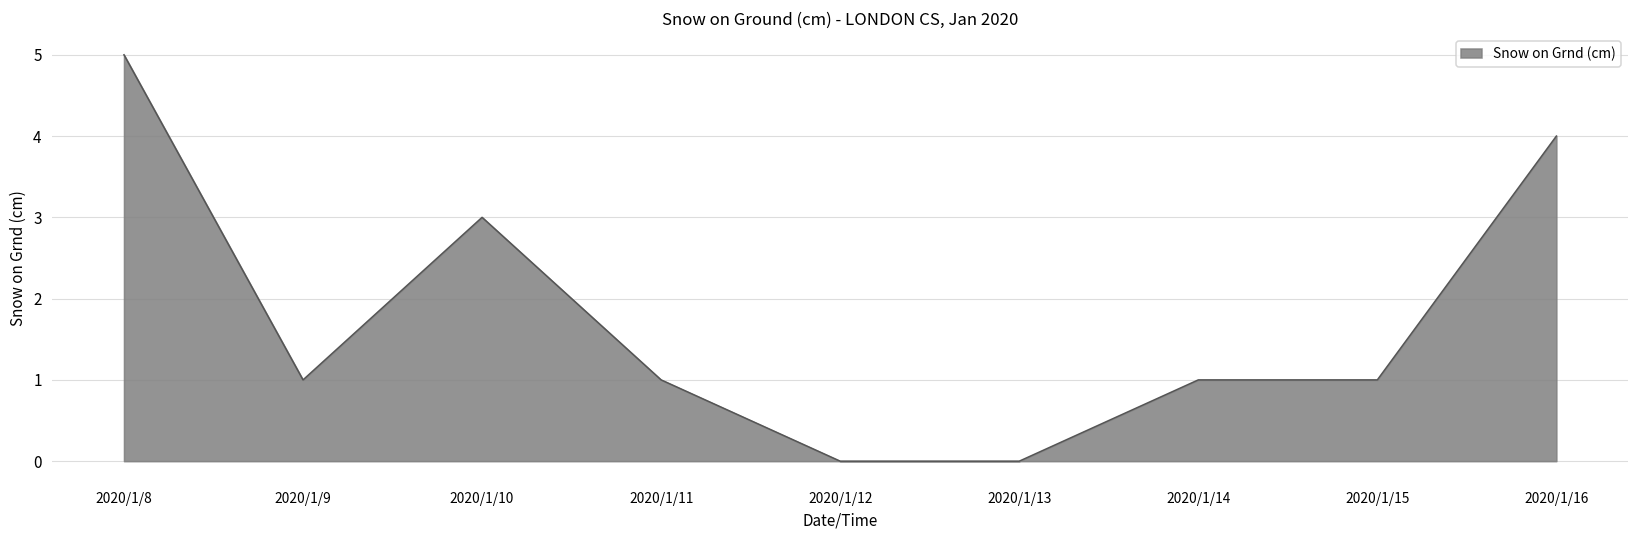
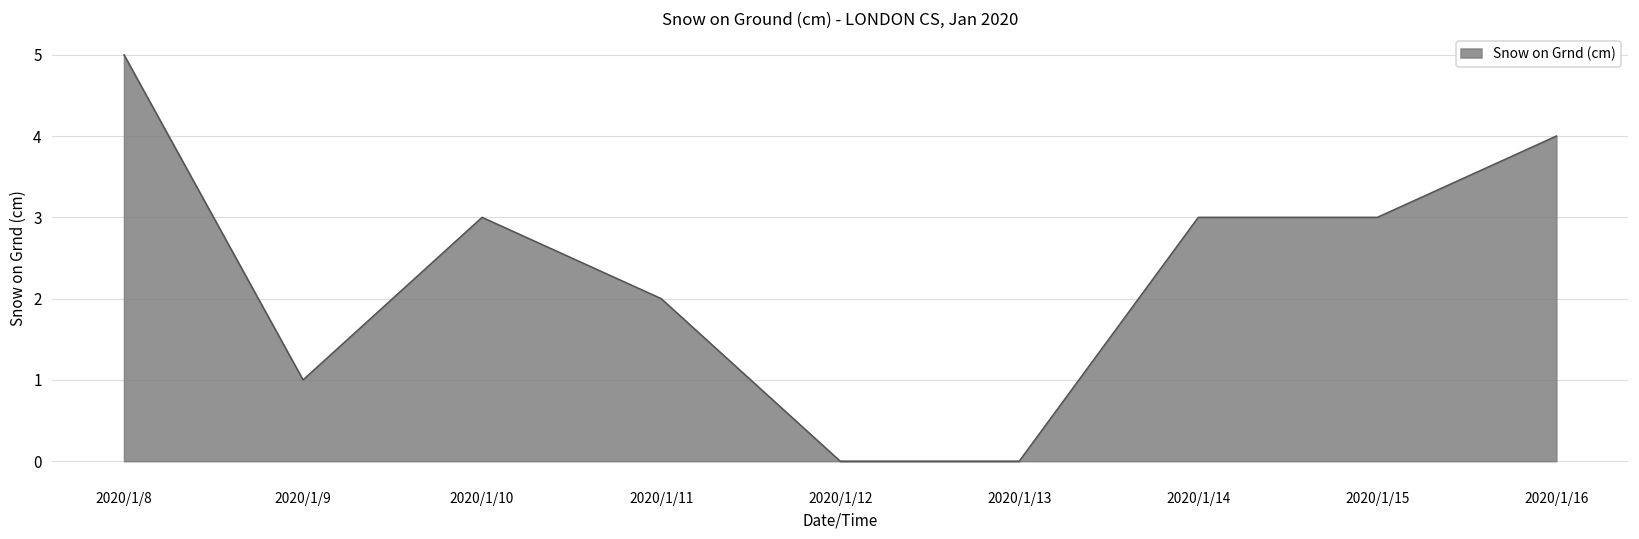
  {
    "2020/1/8": 5,
    "2020/1/9": 1,
    "2020/1/10": 3,
-   "2020/1/11": 1,
+   "2020/1/11": 2,
    "2020/1/12": 0,
    "2020/1/13": 0,
-   "2020/1/14": 1,
-   "2020/1/15": 1,
+   "2020/1/14": 3,
+   "2020/1/15": 3,
    "2020/1/16": 4
  }
